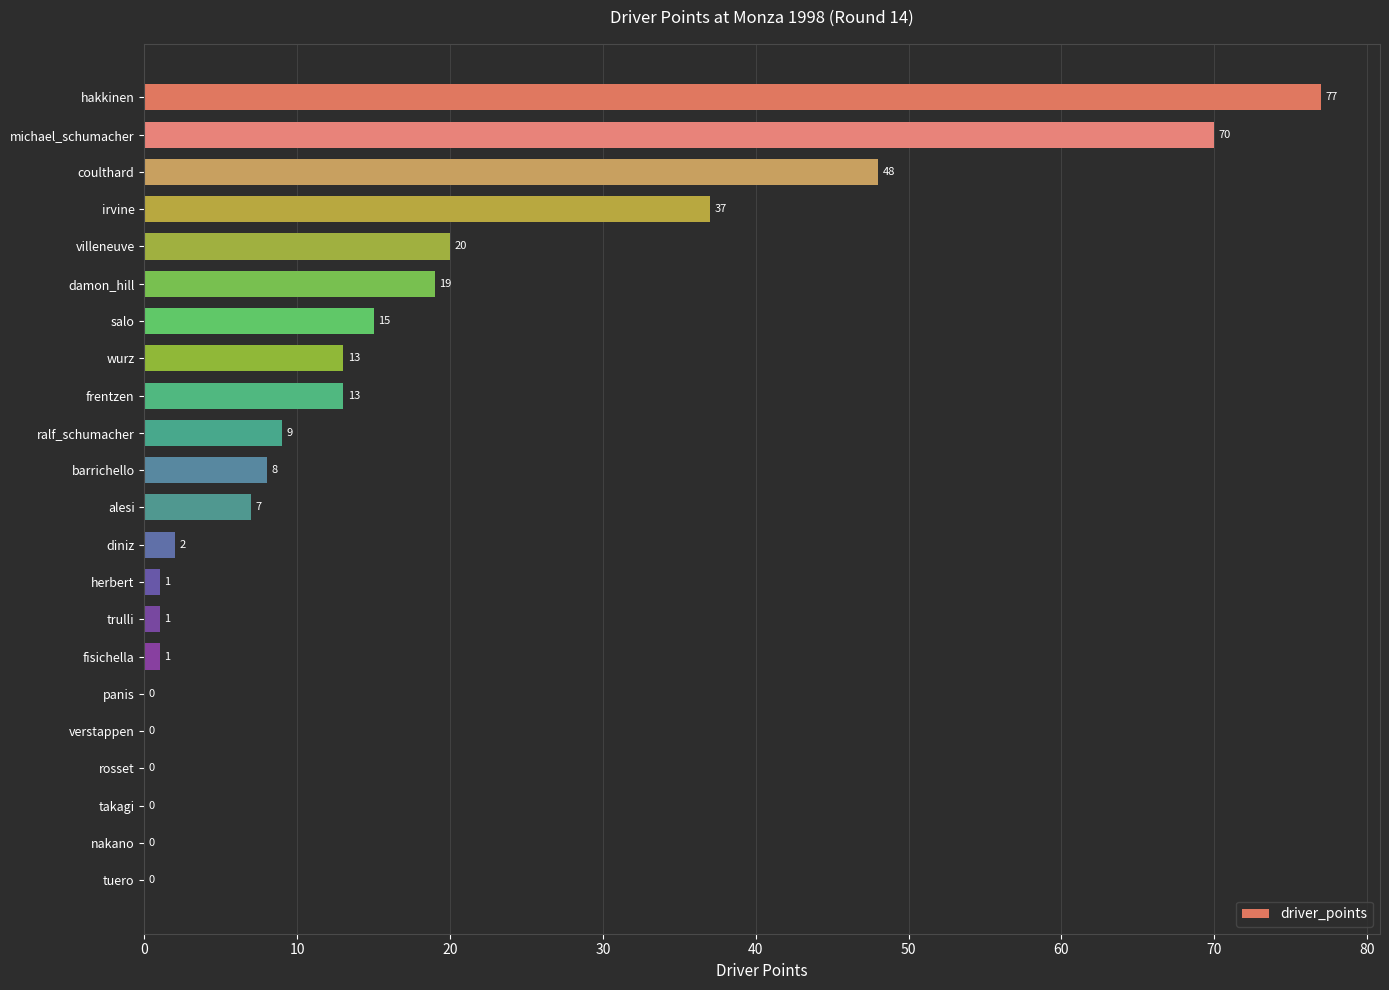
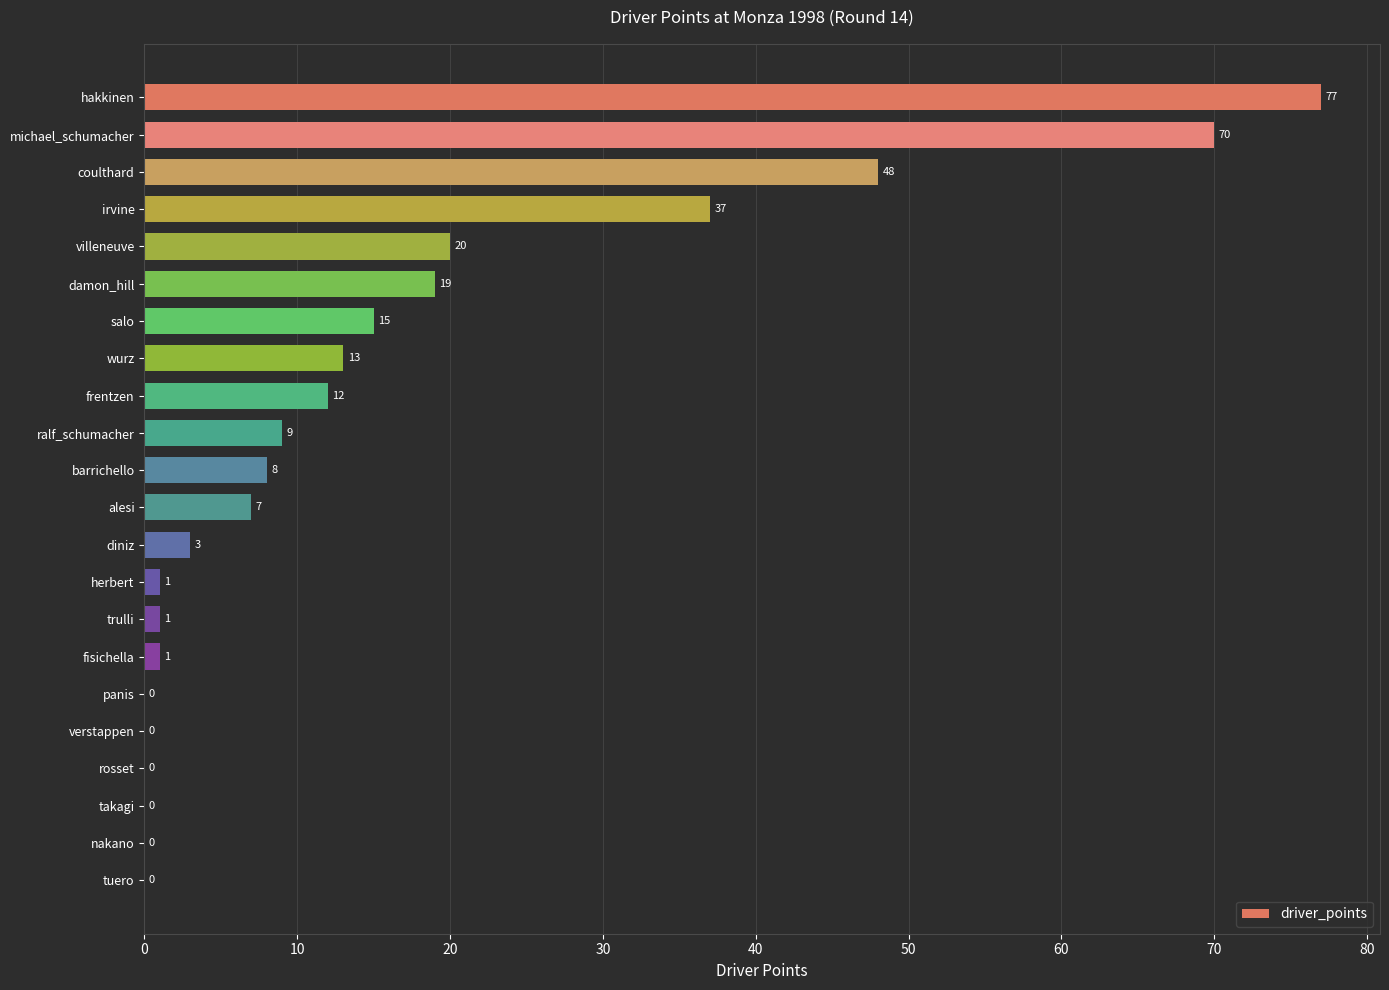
  {
    "hakkinen": 77,
    "michael_schumacher": 70,
    "coulthard": 48,
    "irvine": 37,
    "villeneuve": 20,
    "damon_hill": 19,
    "salo": 15,
    "wurz": 13,
-   "frentzen": 13,
+   "frentzen": 12,
    "ralf_schumacher": 9,
    "barrichello": 8,
    "alesi": 7,
-   "diniz": 2,
+   "diniz": 3,
    "herbert": 1,
    "trulli": 1,
    "fisichella": 1,
    "panis": 0,
    "verstappen": 0,
    "rosset": 0,
    "takagi": 0,
    "nakano": 0,
    "tuero": 0
  }
